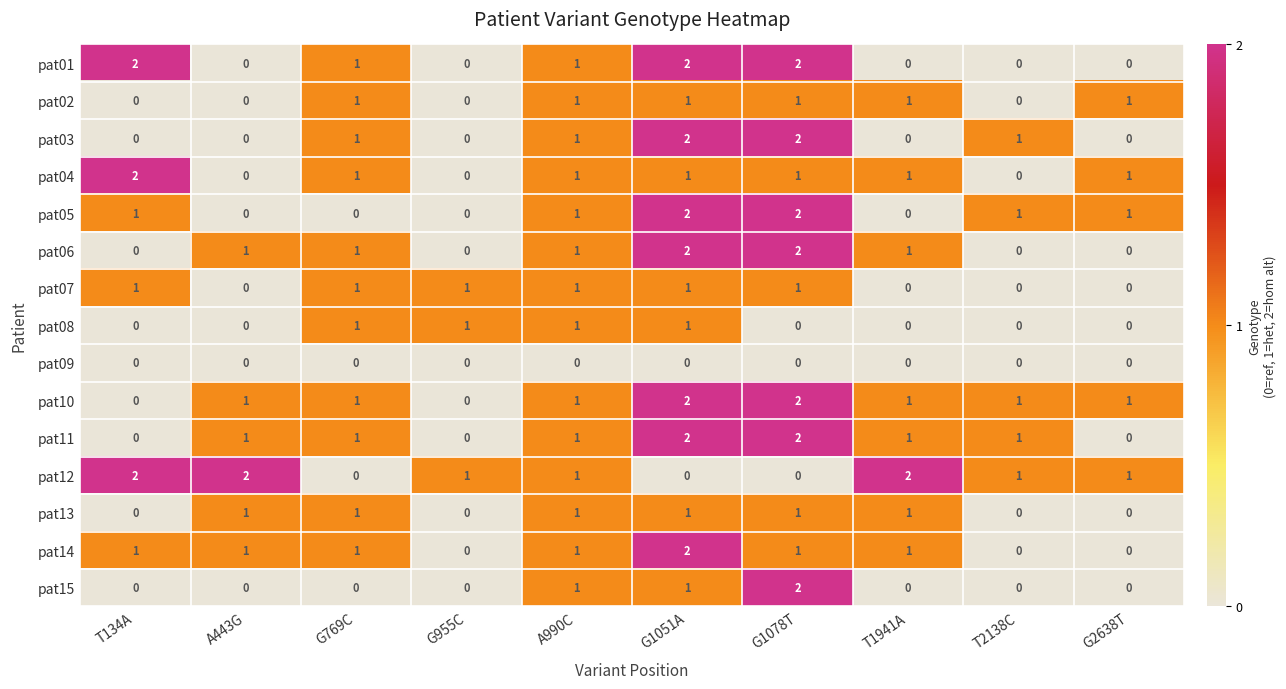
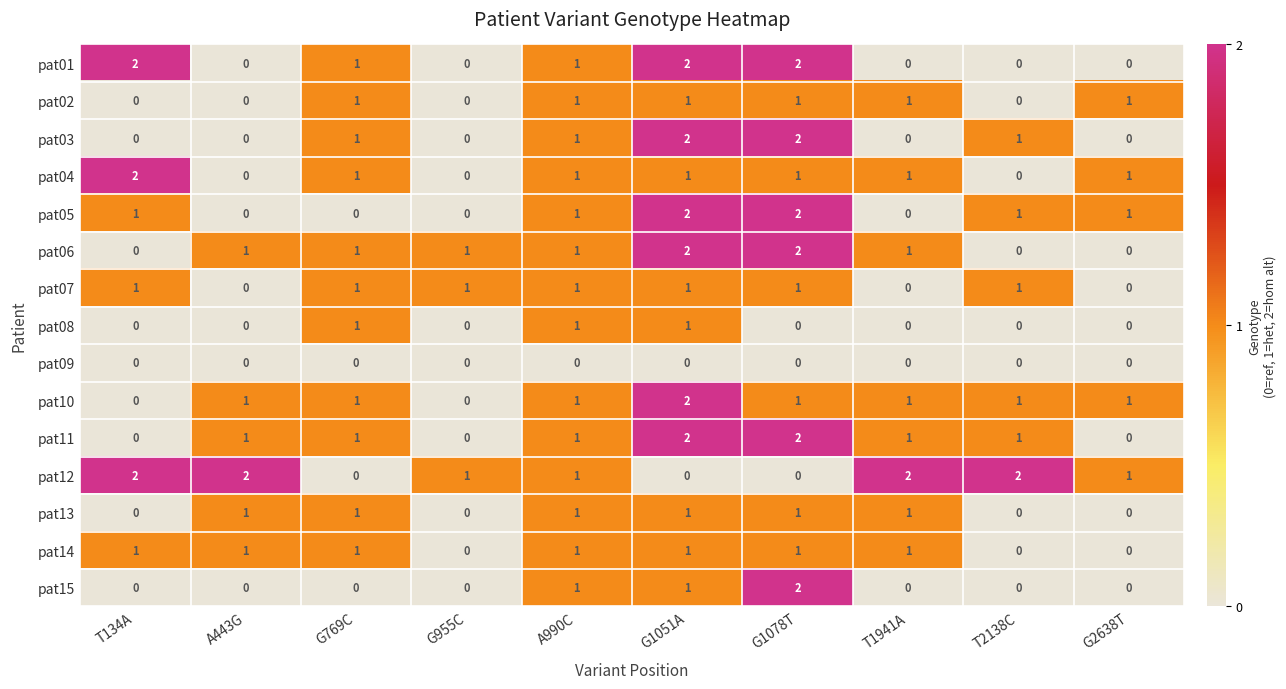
  {
    "pat01": {
      "T134A": 2,
      "A443G": 0,
      "G769C": 1,
      "G955C": 0,
      "A990C": 1,
      "G1051A": 2,
      "G1078T": 2,
      "T1941A": 0,
      "T2138C": 0,
      "G2638T": 0
    },
    "pat02": {
      "T134A": 0,
      "A443G": 0,
      "G769C": 1,
      "G955C": 0,
      "A990C": 1,
      "G1051A": 1,
      "G1078T": 1,
      "T1941A": 1,
      "T2138C": 0,
      "G2638T": 1
    },
    "pat03": {
      "T134A": 0,
      "A443G": 0,
      "G769C": 1,
      "G955C": 0,
      "A990C": 1,
      "G1051A": 2,
      "G1078T": 2,
      "T1941A": 0,
      "T2138C": 1,
      "G2638T": 0
    },
    "pat04": {
      "T134A": 2,
      "A443G": 0,
      "G769C": 1,
      "G955C": 0,
      "A990C": 1,
      "G1051A": 1,
      "G1078T": 1,
      "T1941A": 1,
      "T2138C": 0,
      "G2638T": 1
    },
    "pat05": {
      "T134A": 1,
      "A443G": 0,
      "G769C": 0,
      "G955C": 0,
      "A990C": 1,
      "G1051A": 2,
      "G1078T": 2,
      "T1941A": 0,
      "T2138C": 1,
      "G2638T": 1
    },
    "pat06": {
      "T134A": 0,
      "A443G": 1,
      "G769C": 1,
-     "G955C": 0,
+     "G955C": 1,
      "A990C": 1,
      "G1051A": 2,
      "G1078T": 2,
      "T1941A": 1,
      "T2138C": 0,
      "G2638T": 0
    },
    "pat07": {
      "T134A": 1,
      "A443G": 0,
      "G769C": 1,
      "G955C": 1,
      "A990C": 1,
      "G1051A": 1,
      "G1078T": 1,
      "T1941A": 0,
-     "T2138C": 0,
+     "T2138C": 1,
      "G2638T": 0
    },
    "pat08": {
      "T134A": 0,
      "A443G": 0,
      "G769C": 1,
-     "G955C": 1,
+     "G955C": 0,
      "A990C": 1,
      "G1051A": 1,
      "G1078T": 0,
      "T1941A": 0,
      "T2138C": 0,
      "G2638T": 0
    },
    "pat09": {
      "T134A": 0,
      "A443G": 0,
      "G769C": 0,
      "G955C": 0,
      "A990C": 0,
      "G1051A": 0,
      "G1078T": 0,
      "T1941A": 0,
      "T2138C": 0,
      "G2638T": 0
    },
    "pat10": {
      "T134A": 0,
      "A443G": 1,
      "G769C": 1,
      "G955C": 0,
      "A990C": 1,
      "G1051A": 2,
-     "G1078T": 2,
+     "G1078T": 1,
      "T1941A": 1,
      "T2138C": 1,
      "G2638T": 1
    },
    "pat11": {
      "T134A": 0,
      "A443G": 1,
      "G769C": 1,
      "G955C": 0,
      "A990C": 1,
      "G1051A": 2,
      "G1078T": 2,
      "T1941A": 1,
      "T2138C": 1,
      "G2638T": 0
    },
    "pat12": {
      "T134A": 2,
      "A443G": 2,
      "G769C": 0,
      "G955C": 1,
      "A990C": 1,
      "G1051A": 0,
      "G1078T": 0,
      "T1941A": 2,
-     "T2138C": 1,
+     "T2138C": 2,
      "G2638T": 1
    },
    "pat13": {
      "T134A": 0,
      "A443G": 1,
      "G769C": 1,
      "G955C": 0,
      "A990C": 1,
      "G1051A": 1,
      "G1078T": 1,
      "T1941A": 1,
      "T2138C": 0,
      "G2638T": 0
    },
    "pat14": {
      "T134A": 1,
      "A443G": 1,
      "G769C": 1,
      "G955C": 0,
      "A990C": 1,
-     "G1051A": 2,
+     "G1051A": 1,
      "G1078T": 1,
      "T1941A": 1,
      "T2138C": 0,
      "G2638T": 0
    },
    "pat15": {
      "T134A": 0,
      "A443G": 0,
      "G769C": 0,
      "G955C": 0,
      "A990C": 1,
      "G1051A": 1,
      "G1078T": 2,
      "T1941A": 0,
      "T2138C": 0,
      "G2638T": 0
    }
  }
